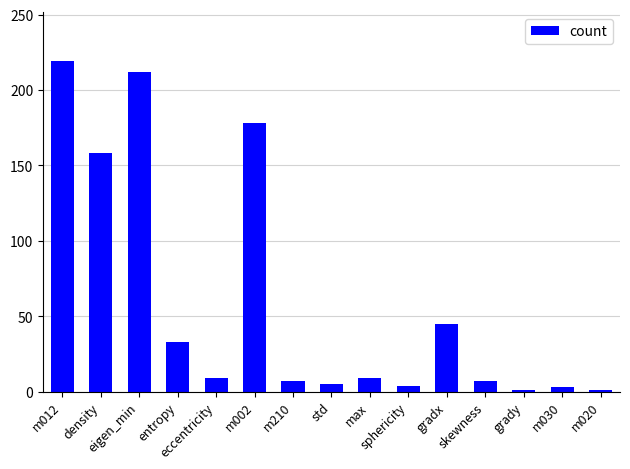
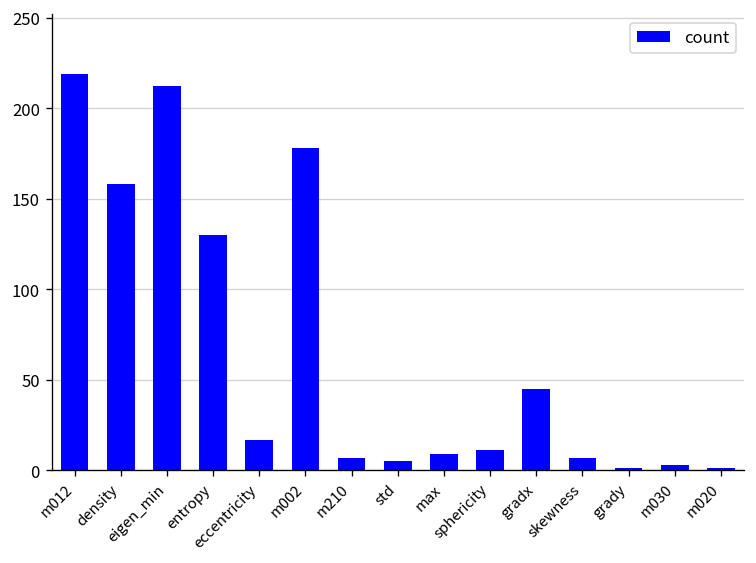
  {
    "m012": 219,
    "density": 158,
    "eigen_min": 212,
-   "entropy": 33,
-   "eccentricity": 9,
+   "entropy": 130,
+   "eccentricity": 17,
    "m002": 178,
    "m210": 7,
    "std": 5,
    "max": 9,
-   "sphericity": 4,
+   "sphericity": 11,
    "gradx": 45,
    "skewness": 7,
    "m030": 3
  }
